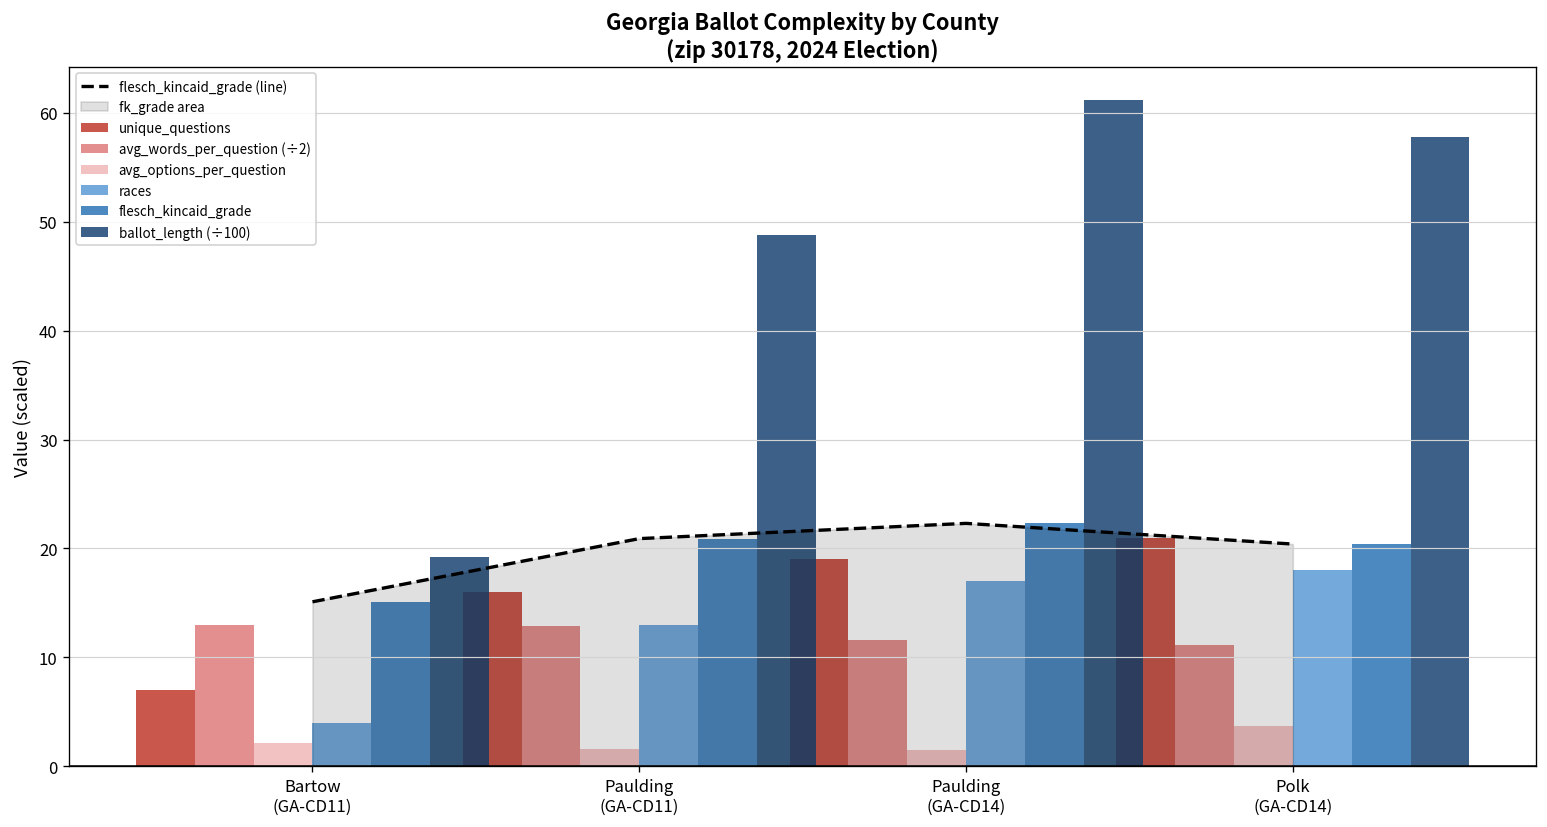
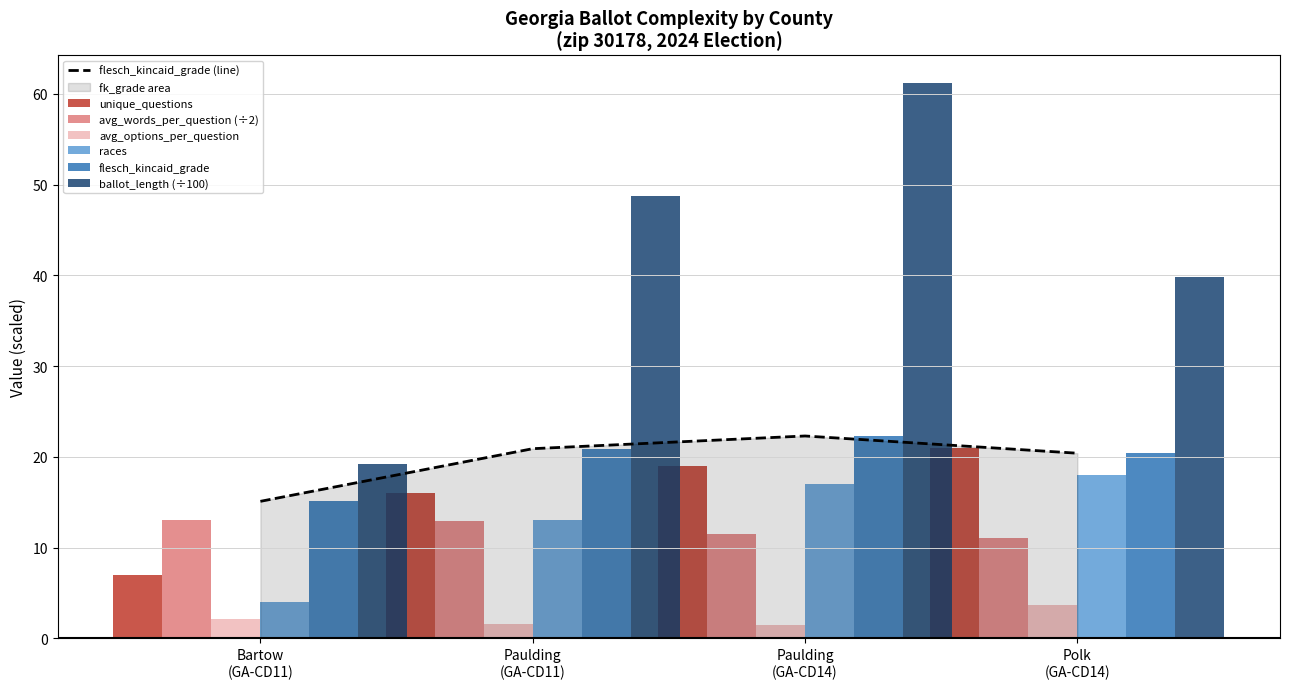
  {
    "unique_questions": {
      "Bartow (GA-CD11)": 7,
      "Paulding (GA-CD11)": 16,
      "Paulding (GA-CD14)": 19,
      "Polk (GA-CD14)": 21
    },
    "fk_grade area": {
      "Bartow (GA-CD11)": 15,
      "Paulding (GA-CD11)": 21,
      "Paulding (GA-CD14)": 22,
      "Polk (GA-CD14)": 20
    },
    "avg_words_per_question (÷2)": {
      "Bartow (GA-CD11)": 13,
      "Paulding (GA-CD11)": 13,
      "Paulding (GA-CD14)": 12,
      "Polk (GA-CD14)": 11
    },
    "avg_options_per_question": {
      "Bartow (GA-CD11)": 2,
      "Paulding (GA-CD11)": 2,
      "Paulding (GA-CD14)": 2,
      "Polk (GA-CD14)": 4
    },
    "races": {
      "Bartow (GA-CD11)": 4,
      "Paulding (GA-CD11)": 13,
      "Paulding (GA-CD14)": 17,
      "Polk (GA-CD14)": 18
    },
    "flesch_kincaid_grade": {
      "Bartow (GA-CD11)": 15,
      "Paulding (GA-CD11)": 21,
      "Paulding (GA-CD14)": 22,
      "Polk (GA-CD14)": 20
    },
    "ballot_length (÷100)": {
      "Bartow (GA-CD11)": 19,
      "Paulding (GA-CD11)": 49,
      "Paulding (GA-CD14)": 61,
-     "Polk (GA-CD14)": 58
+     "Polk (GA-CD14)": 40
    }
  }
